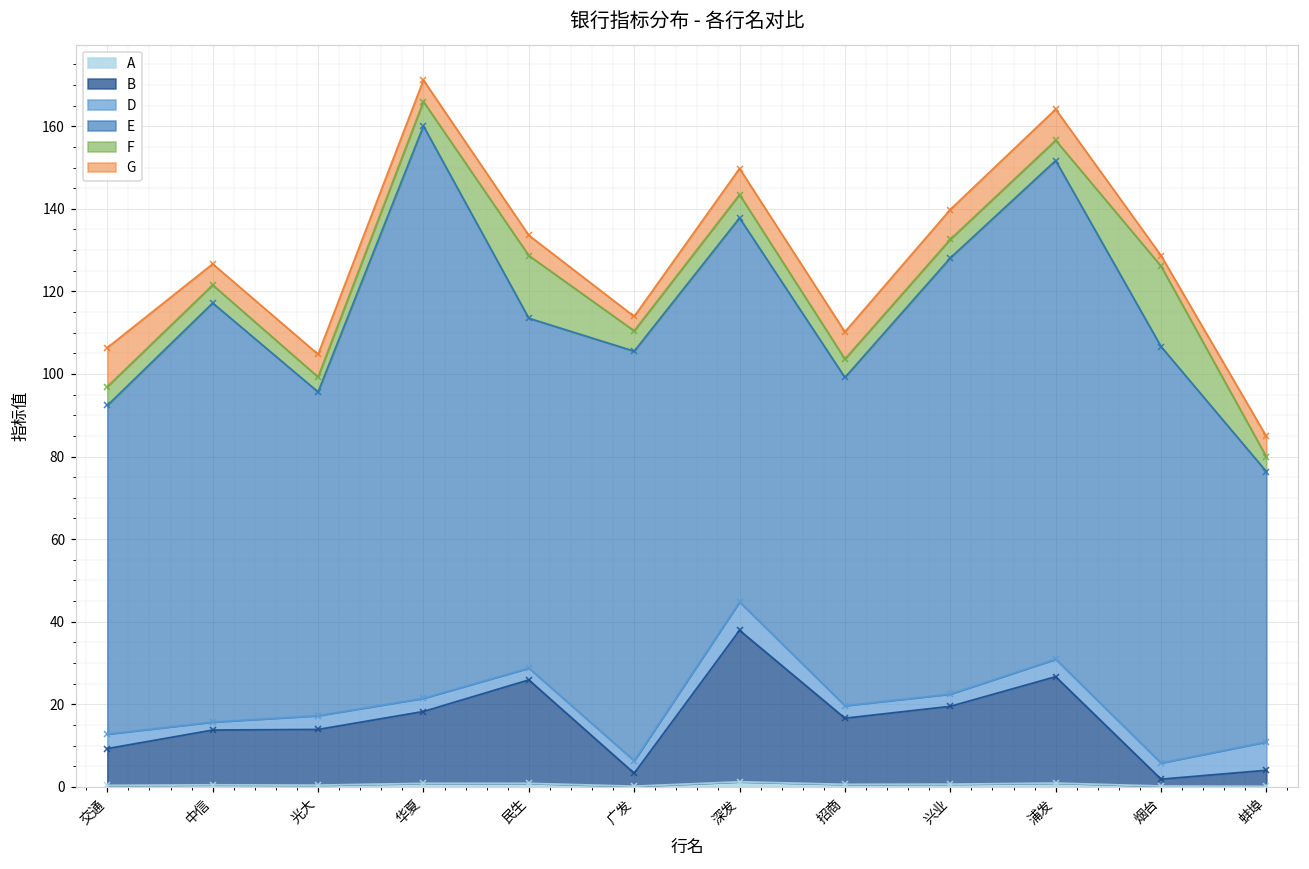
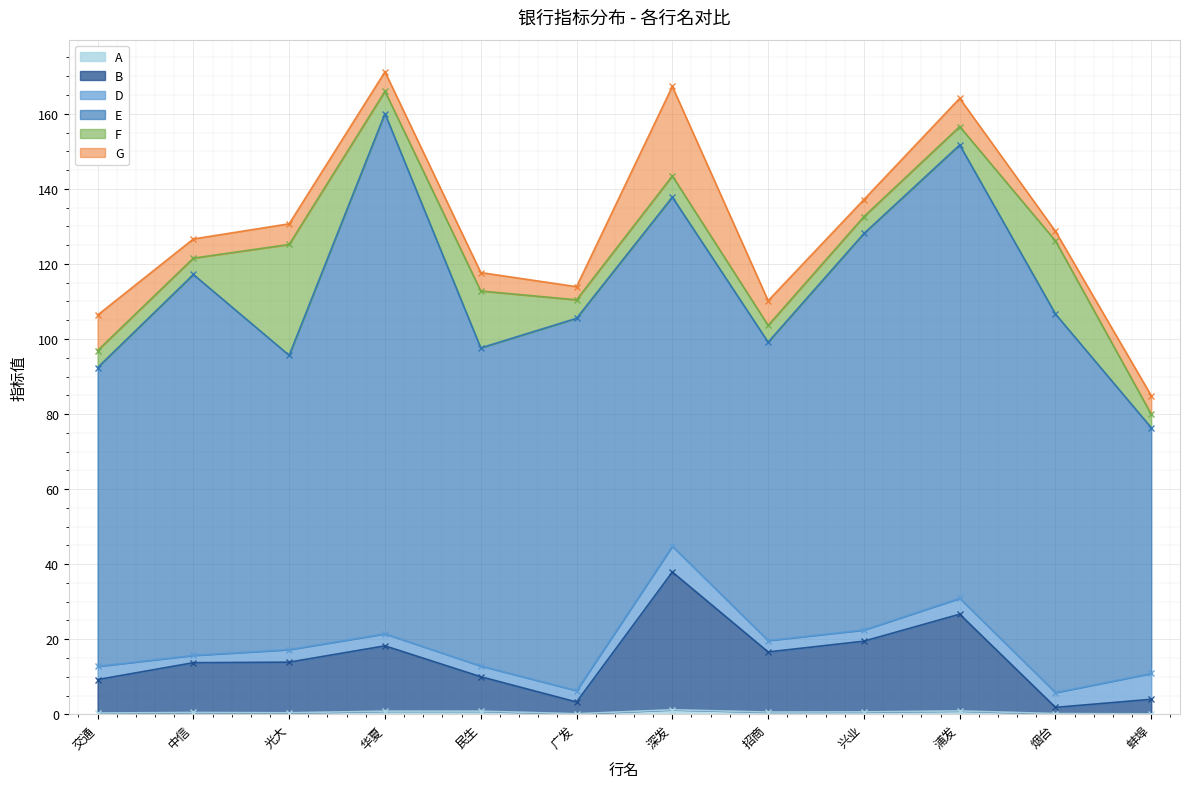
  {
    "A": {
      "交通": 0,
      "中信": 0,
      "光大": 0,
      "华夏": 1,
      "民生": 1,
      "广发": 0,
      "深发": 1,
      "招商": 1,
      "兴业": 1,
      "浦发": 1,
      "烟台": 0,
      "蚌埠": 0
    },
    "B": {
      "交通": 9,
      "中信": 13,
      "光大": 13,
      "华夏": 17,
-     "民生": 25,
+     "民生": 9,
      "广发": 3,
      "深发": 37,
      "招商": 16,
      "兴业": 19,
      "浦发": 26,
      "烟台": 2,
      "蚌埠": 4
    },
    "F": {
      "交通": 5,
      "中信": 4,
-     "光大": 4,
+     "光大": 30,
      "华夏": 6,
      "民生": 15,
      "广发": 5,
      "深发": 6,
      "招商": 4,
      "兴业": 5,
      "浦发": 5,
      "烟台": 19,
      "蚌埠": 4
    },
    "G": {
      "交通": 9,
      "中信": 5,
      "光大": 6,
      "华夏": 5,
      "民生": 5,
      "广发": 4,
-     "深发": 6,
+     "深发": 24,
      "招商": 7,
-     "兴业": 7,
+     "兴业": 5,
      "浦发": 8,
      "烟台": 3,
      "蚌埠": 5
    }
  }
